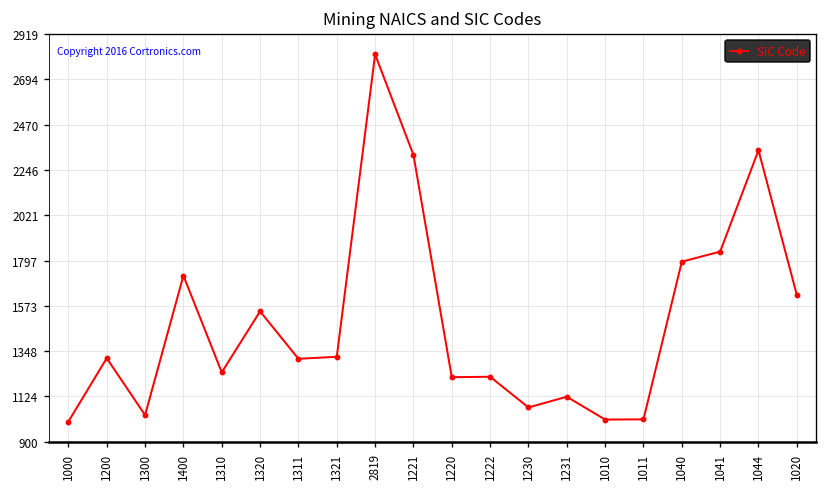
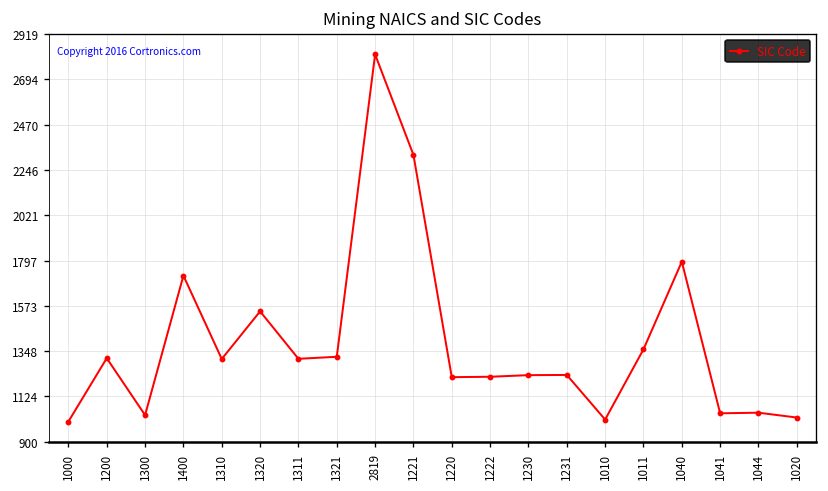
  {
    "1000": 1000,
    "1200": 1310,
    "1300": 1030,
    "1400": 1720,
-   "1310": 1240,
+   "1310": 1310,
    "1320": 1550,
    "1311": 1310,
    "1321": 1320,
    "2819": 2820,
    "1221": 2320,
    "1220": 1220,
    "1222": 1220,
-   "1230": 1070,
-   "1231": 1120,
+   "1230": 1230,
+   "1231": 1230,
    "1010": 1010,
-   "1011": 1010,
+   "1011": 1360,
    "1040": 1790,
-   "1041": 1840,
-   "1044": 2340,
-   "1020": 1630
+   "1041": 1040,
+   "1044": 1040,
+   "1020": 1020
  }
